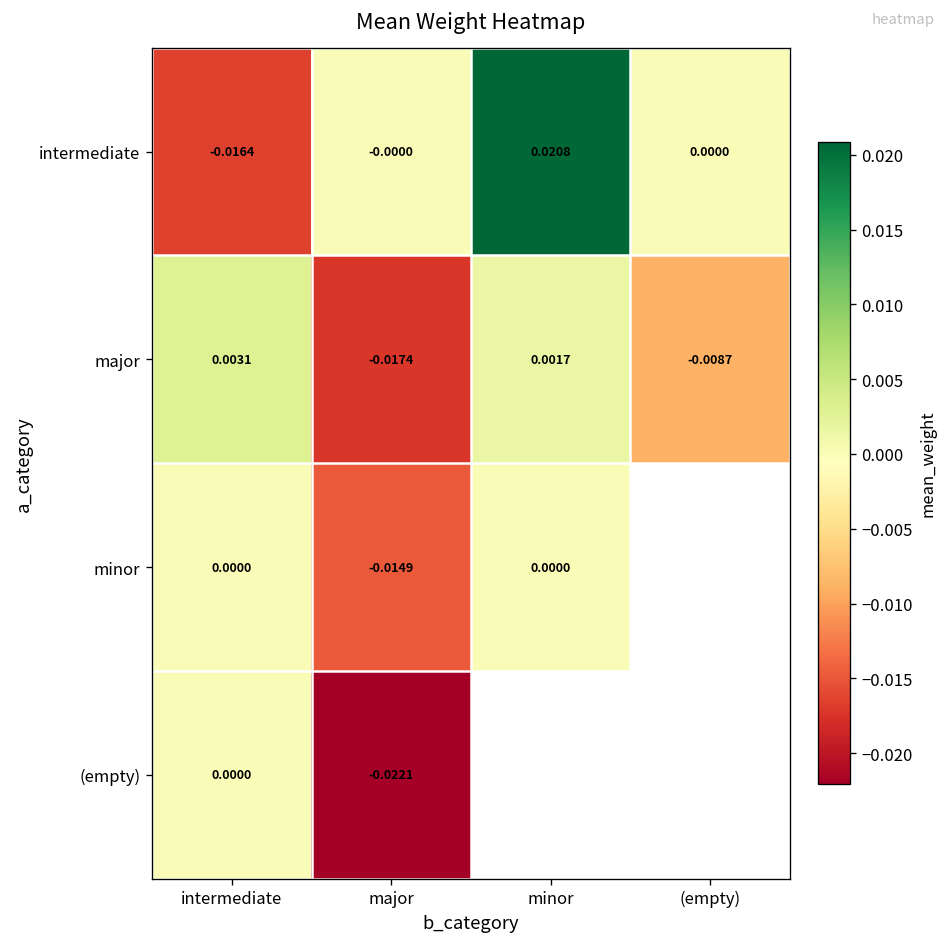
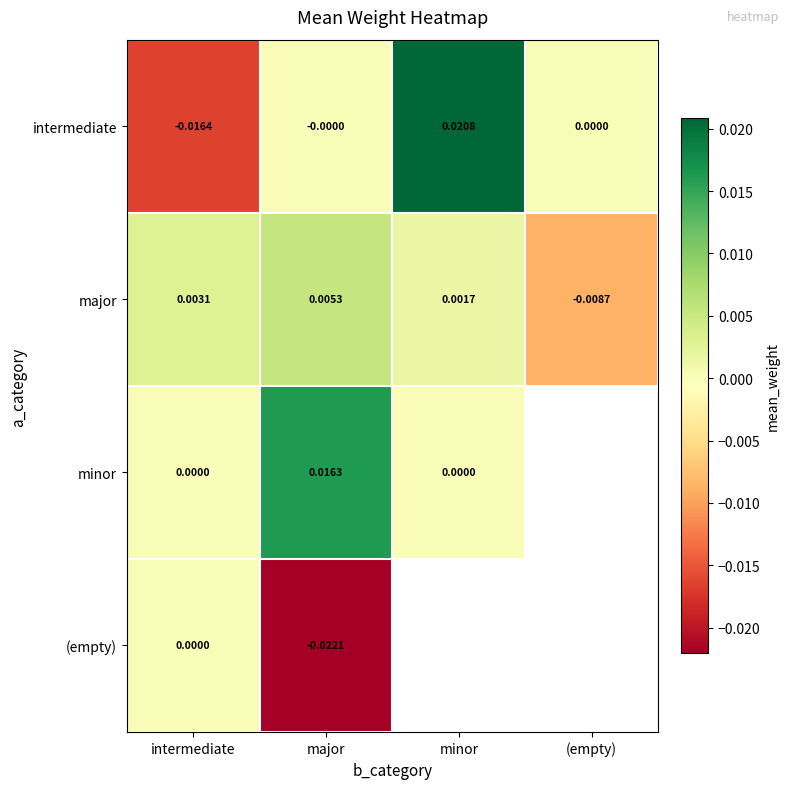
  {
    "intermediate": {
      "intermediate": -0.0164,
      "major": -0.0000,
      "minor": 0.0208,
      "(empty)": 0.0000
    },
    "major": {
      "intermediate": 0.0031,
-     "major": -0.0174,
+     "major": 0.0053,
      "minor": 0.0017,
      "(empty)": -0.0087
    },
    "minor": {
      "intermediate": 0.0000,
-     "major": -0.0149,
+     "major": 0.0163,
      "minor": 0.0000
    },
    "(empty)": {
      "intermediate": 0.0000,
      "major": -0.0221
    }
  }
